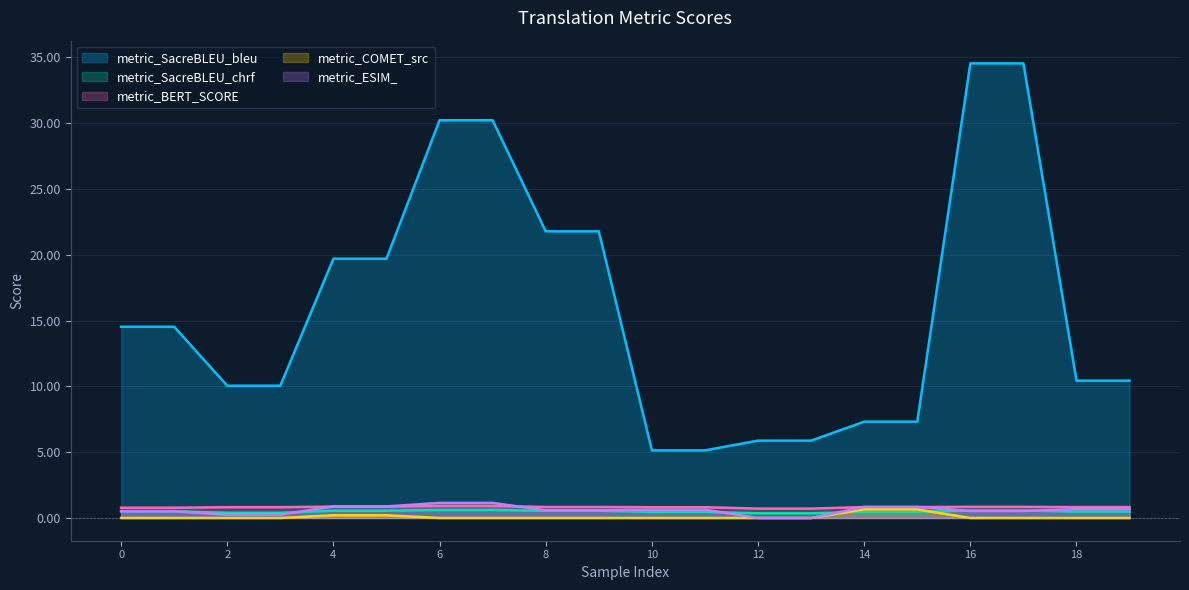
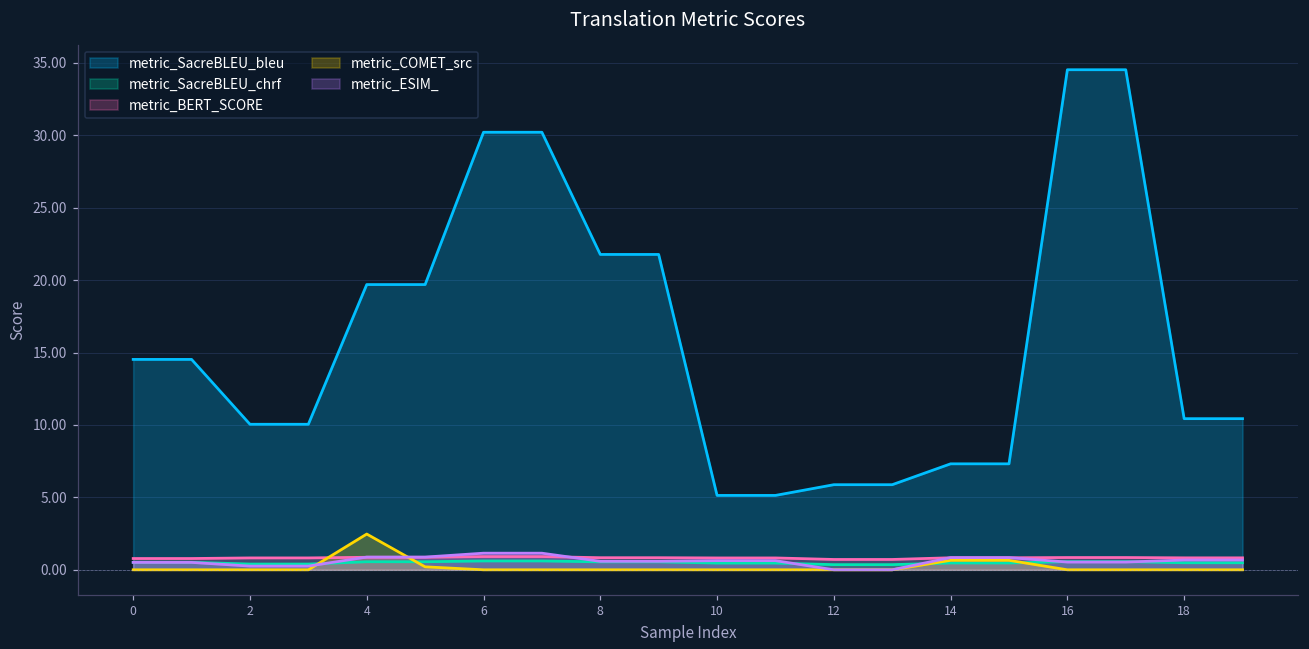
  {
    "metric_COMET_src": {
      "0": 0.0,
      "2": 0.0,
-     "4": 0.2,
+     "4": 2.5,
      "6": 0.0,
      "8": 0.0,
      "10": 0.0,
      "16": 0.0,
      "18": 0.0
    }
  }
